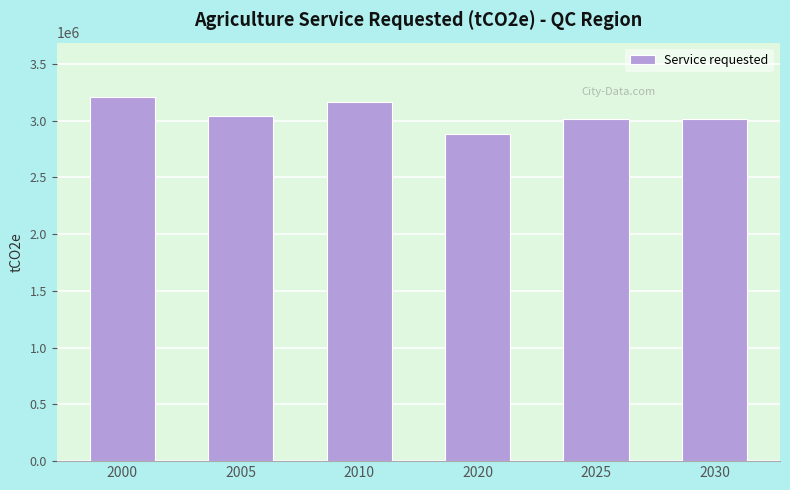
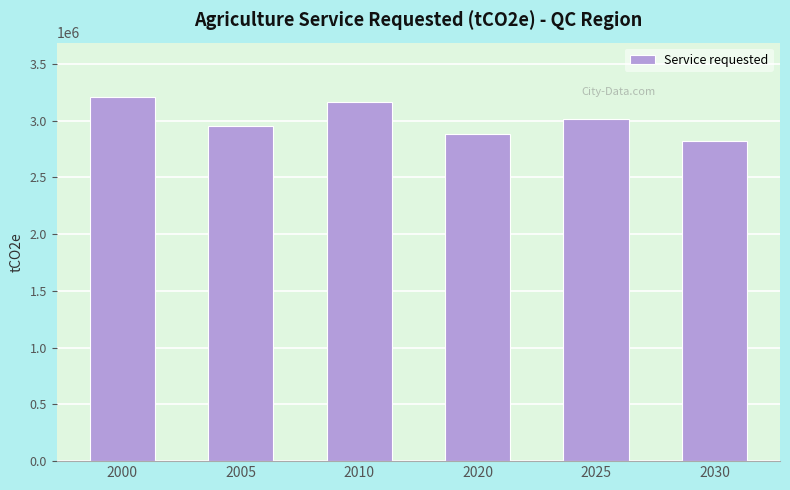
  {
    "2000": 3210000,
-   "2005": 3040000,
+   "2005": 2950000,
    "2010": 3170000,
    "2020": 2880000,
    "2025": 3010000,
-   "2030": 3010000
+   "2030": 2820000
  }
